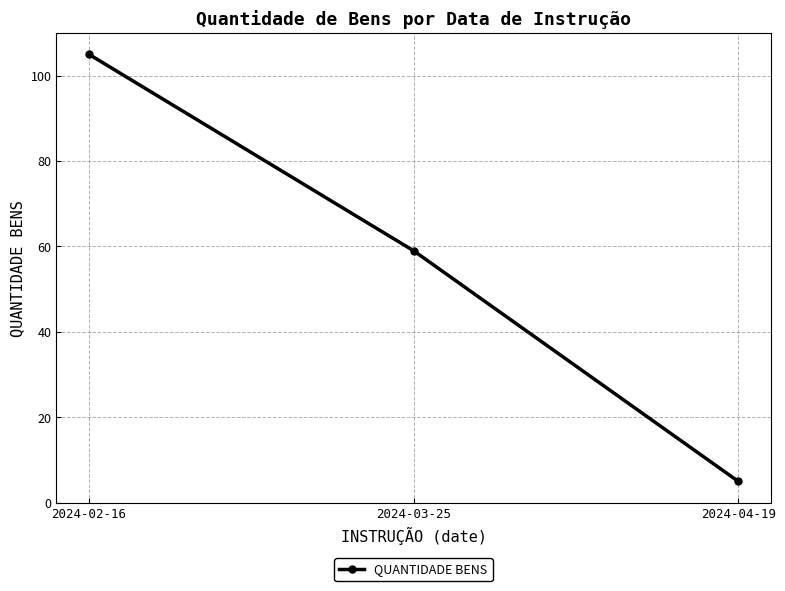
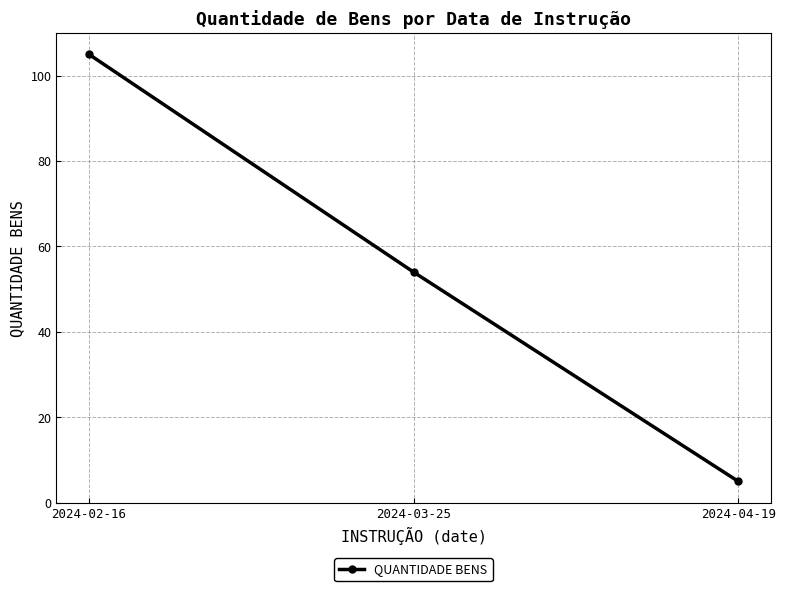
  {
    "2024-02-16": 105,
-   "2024-03-25": 59,
+   "2024-03-25": 54,
    "2024-04-19": 5
  }
